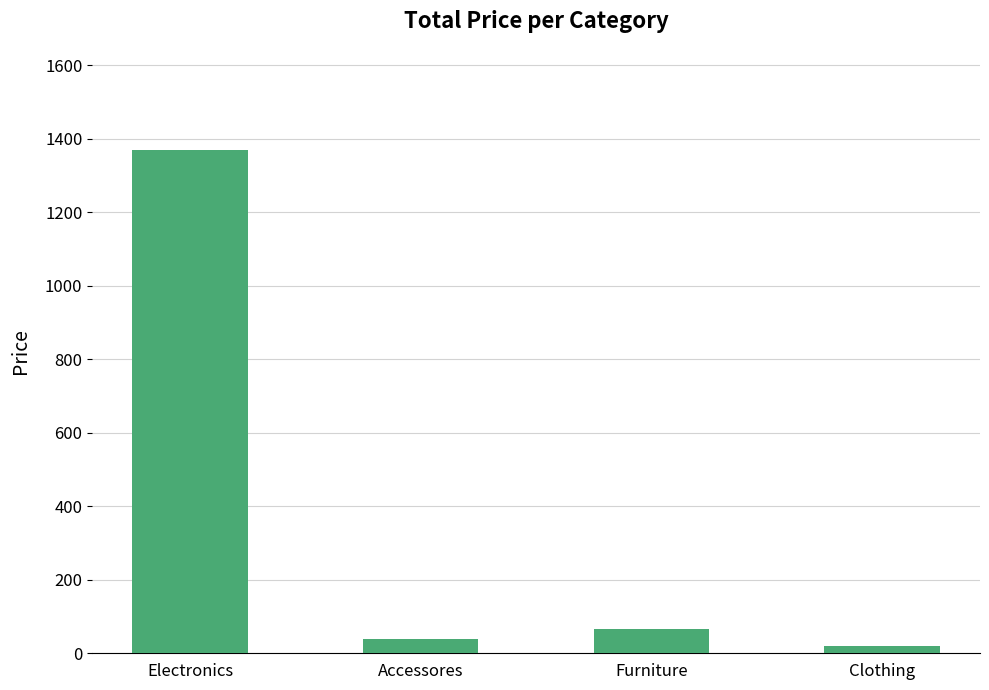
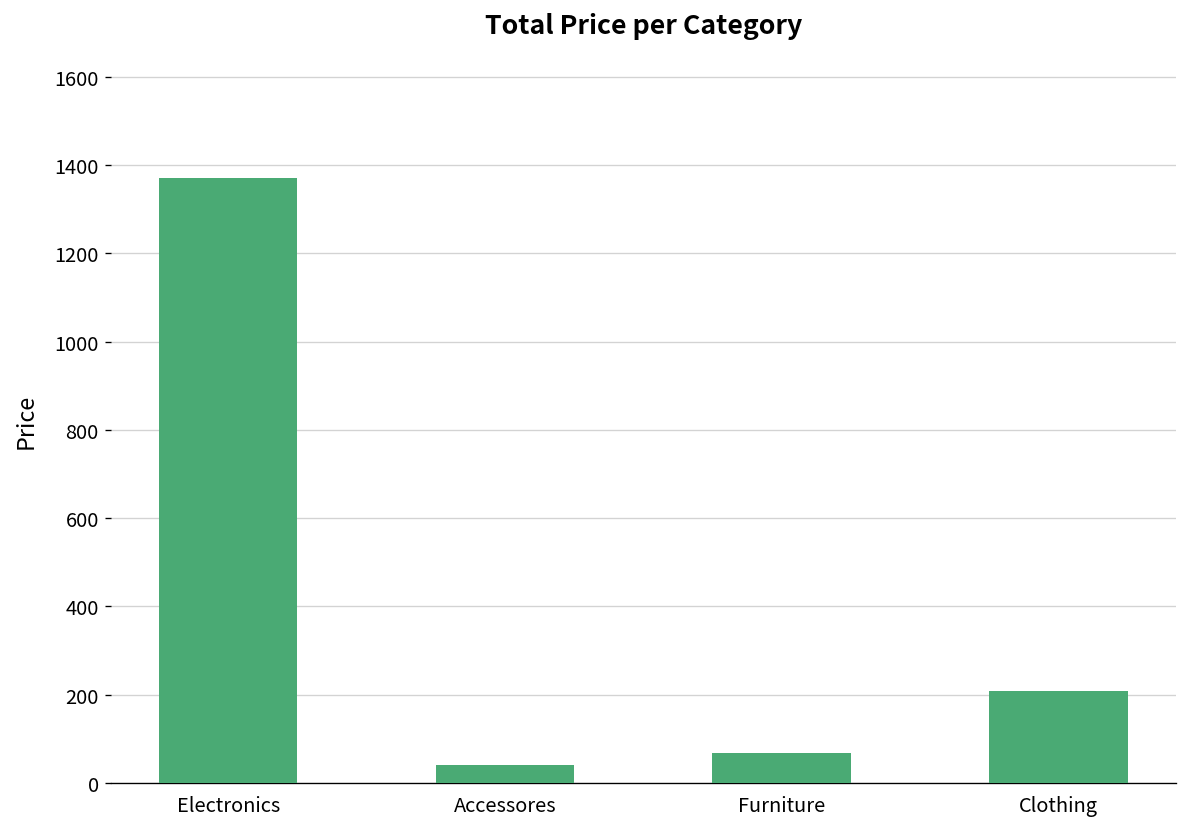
  {
    "Electronics": 1370,
    "Accessores": 40,
    "Furniture": 70,
-   "Clothing": 20
+   "Clothing": 210
  }
